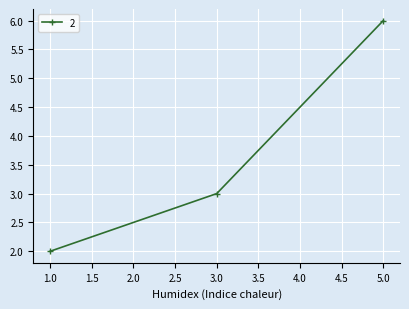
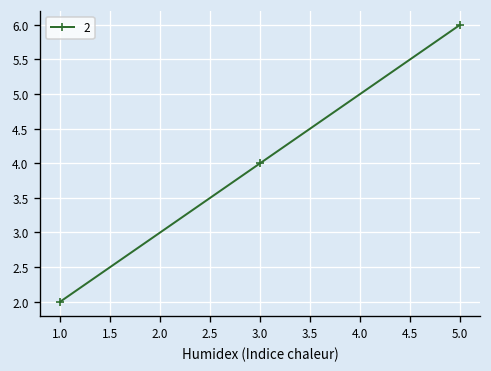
  {
    "1.0": 2,
-   "3.0": 3,
+   "3.0": 4,
    "5.0": 6
  }
